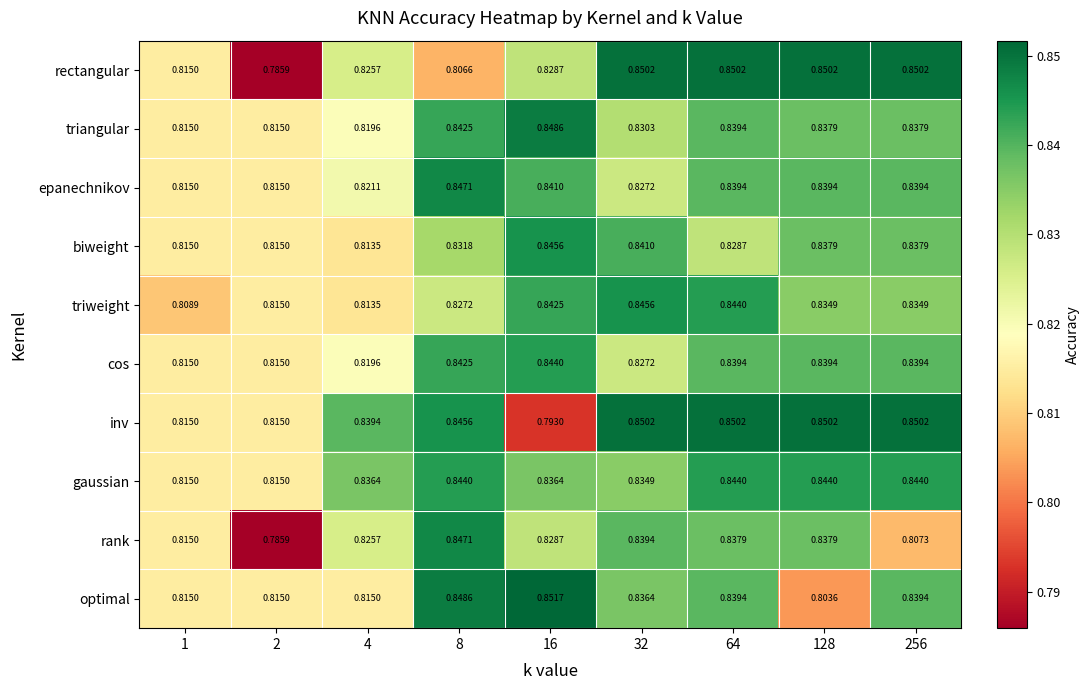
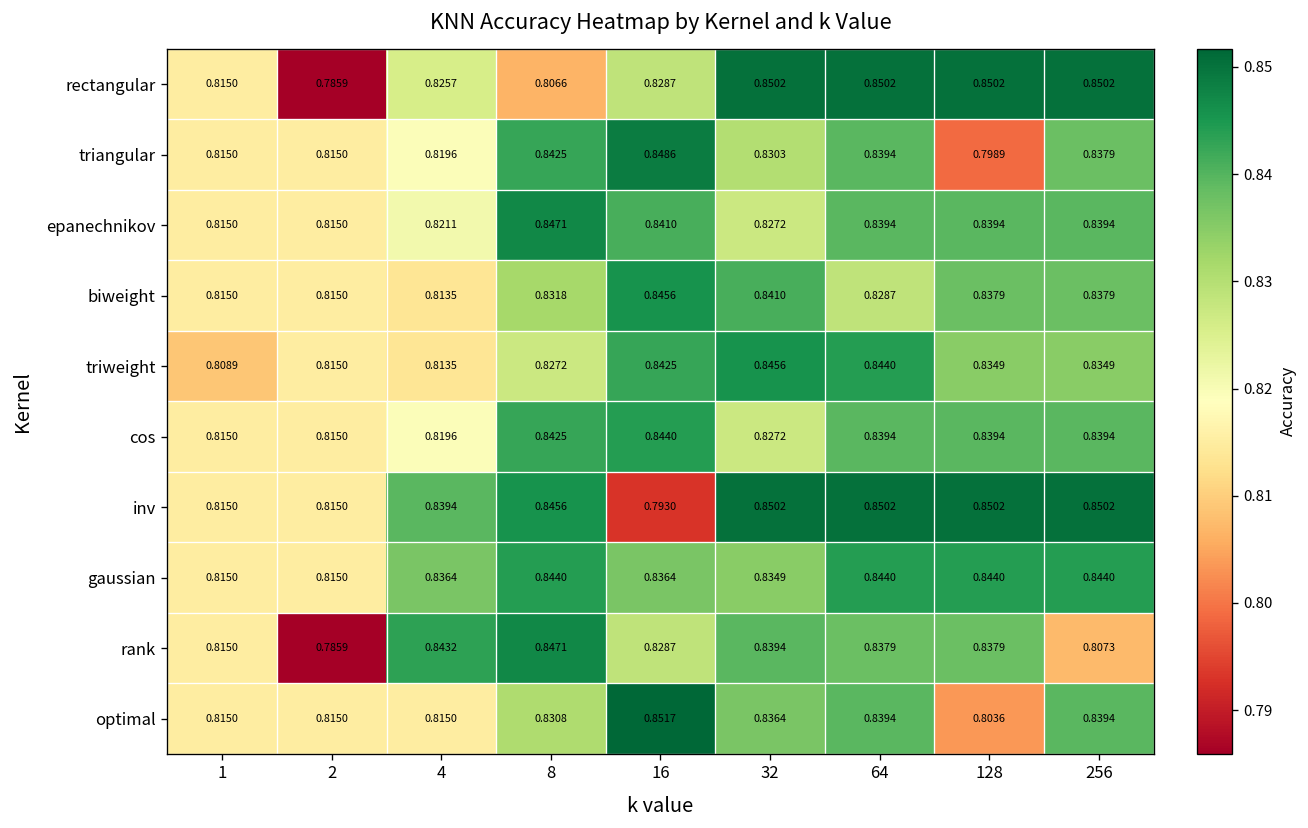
  {
    "rectangular": {
      "1": 0.8150,
      "2": 0.7859,
      "4": 0.8257,
      "8": 0.8066,
      "16": 0.8287,
      "32": 0.8502,
      "64": 0.8502,
      "128": 0.8502,
      "256": 0.8502
    },
    "triangular": {
      "1": 0.8150,
      "2": 0.8150,
      "4": 0.8196,
      "8": 0.8425,
      "16": 0.8486,
      "32": 0.8303,
      "64": 0.8394,
-     "128": 0.8379,
+     "128": 0.7989,
      "256": 0.8379
    },
    "epanechnikov": {
      "1": 0.8150,
      "2": 0.8150,
      "4": 0.8211,
      "8": 0.8471,
      "16": 0.8410,
      "32": 0.8272,
      "64": 0.8394,
      "128": 0.8394,
      "256": 0.8394
    },
    "biweight": {
      "1": 0.8150,
      "2": 0.8150,
      "4": 0.8135,
      "8": 0.8318,
      "16": 0.8456,
      "32": 0.8410,
      "64": 0.8287,
      "128": 0.8379,
      "256": 0.8379
    },
    "triweight": {
      "1": 0.8089,
      "2": 0.8150,
      "4": 0.8135,
      "8": 0.8272,
      "16": 0.8425,
      "32": 0.8456,
      "64": 0.8440,
      "128": 0.8349,
      "256": 0.8349
    },
    "cos": {
      "1": 0.8150,
      "2": 0.8150,
      "4": 0.8196,
      "8": 0.8425,
      "16": 0.8440,
      "32": 0.8272,
      "64": 0.8394,
      "128": 0.8394,
      "256": 0.8394
    },
    "inv": {
      "1": 0.8150,
      "2": 0.8150,
      "4": 0.8394,
      "8": 0.8456,
      "16": 0.7930,
      "32": 0.8502,
      "64": 0.8502,
      "128": 0.8502,
      "256": 0.8502
    },
    "gaussian": {
      "1": 0.8150,
      "2": 0.8150,
      "4": 0.8364,
      "8": 0.8440,
      "16": 0.8364,
      "32": 0.8349,
      "64": 0.8440,
      "128": 0.8440,
      "256": 0.8440
    },
    "rank": {
      "1": 0.8150,
      "2": 0.7859,
-     "4": 0.8257,
+     "4": 0.8432,
      "8": 0.8471,
      "16": 0.8287,
      "32": 0.8394,
      "64": 0.8379,
      "128": 0.8379,
      "256": 0.8073
    },
    "optimal": {
      "1": 0.8150,
      "2": 0.8150,
      "4": 0.8150,
-     "8": 0.8486,
+     "8": 0.8308,
      "16": 0.8517,
      "32": 0.8364,
      "64": 0.8394,
      "128": 0.8036,
      "256": 0.8394
    }
  }
